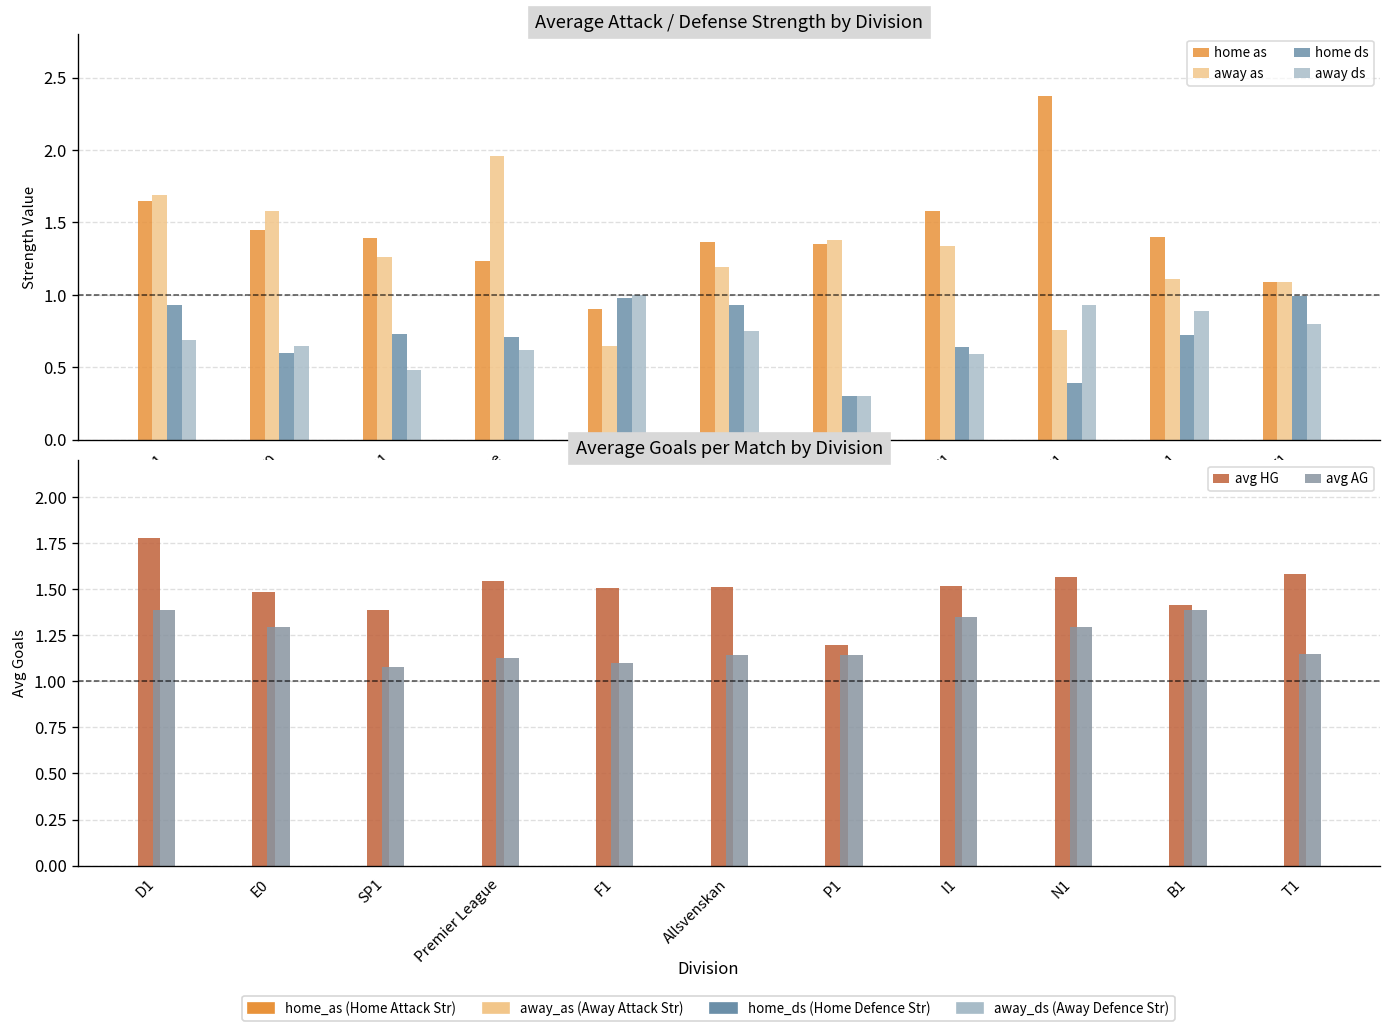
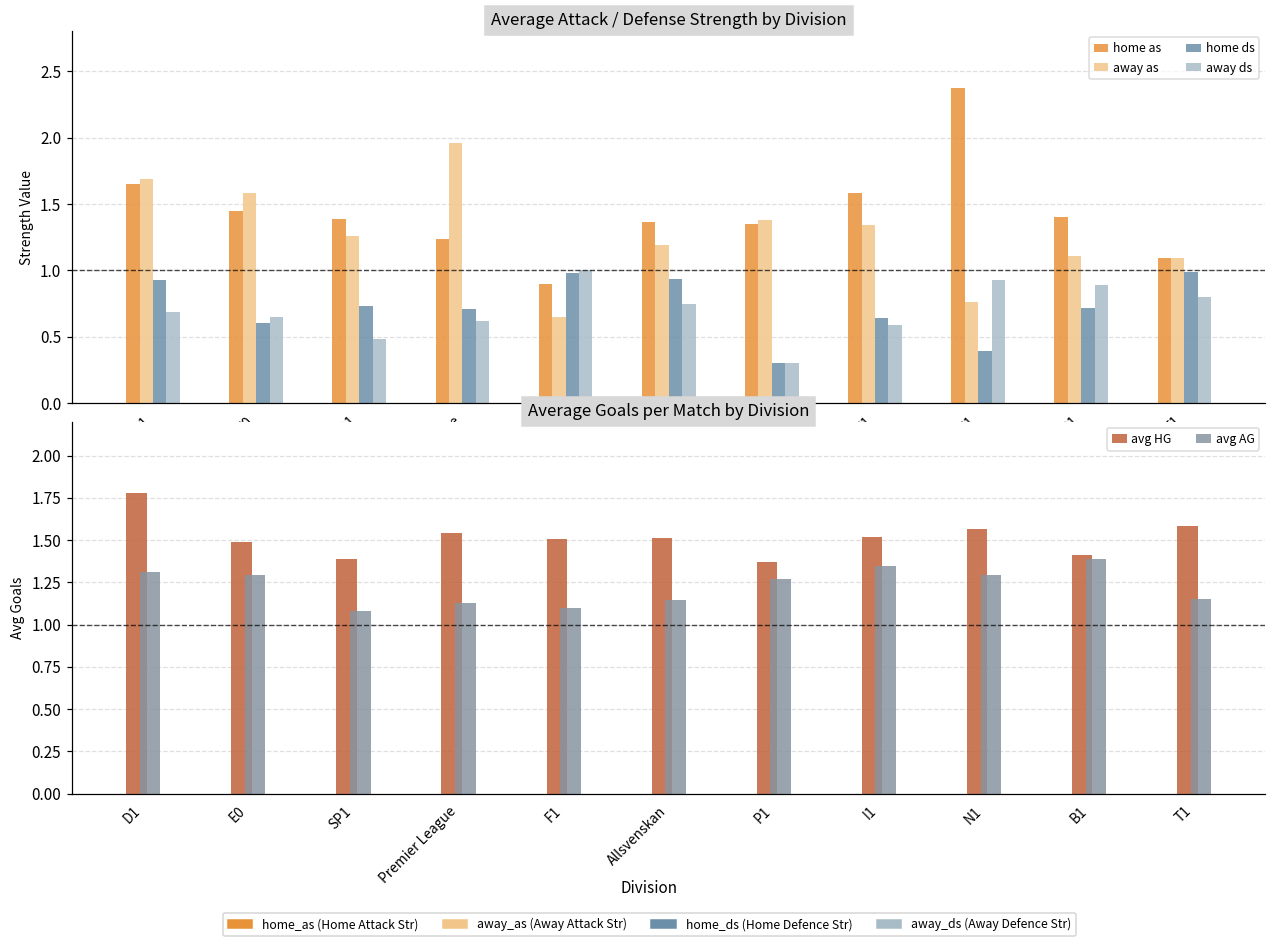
  {
    "Average Goals per Match by Division": {
      "avg HG": {
        "D1": 1.78,
        "E0": 1.49,
        "SP1": 1.39,
        "Premier League": 1.54,
        "F1": 1.50,
        "Allsvenskan": 1.51,
-       "P1": 1.20,
+       "P1": 1.37,
        "I1": 1.52,
        "N1": 1.56,
        "B1": 1.41,
        "T1": 1.58
      },
      "avg AG": {
-       "D1": 1.38,
+       "D1": 1.31,
        "E0": 1.29,
        "SP1": 1.08,
        "Premier League": 1.13,
        "F1": 1.10,
        "Allsvenskan": 1.14,
-       "P1": 1.14,
+       "P1": 1.27,
        "I1": 1.35,
        "N1": 1.29,
        "B1": 1.39,
        "T1": 1.15
      }
    }
  }
